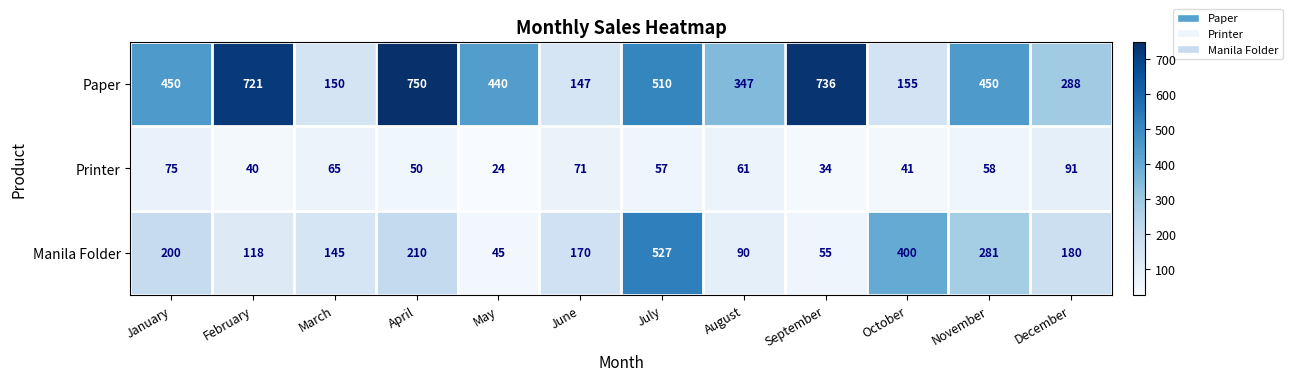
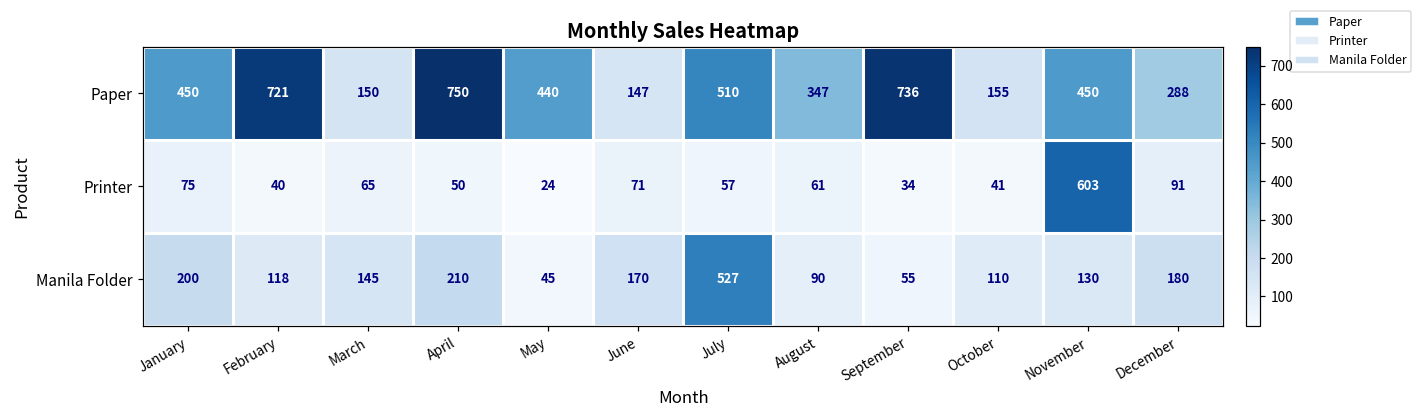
  {
    "Paper": {
      "January": 450,
      "February": 721,
      "March": 150,
      "April": 750,
      "May": 440,
      "June": 147,
      "July": 510,
      "August": 347,
      "September": 736,
      "October": 155,
      "November": 450,
      "December": 288
    },
    "Printer": {
      "January": 75,
      "February": 40,
      "March": 65,
      "April": 50,
      "May": 24,
      "June": 71,
      "July": 57,
      "August": 61,
      "September": 34,
      "October": 41,
-     "November": 58,
+     "November": 603,
      "December": 91
    },
    "Manila Folder": {
      "January": 200,
      "February": 118,
      "March": 145,
      "April": 210,
      "May": 45,
      "June": 170,
      "July": 527,
      "August": 90,
      "September": 55,
-     "October": 400,
-     "November": 281,
+     "October": 110,
+     "November": 130,
      "December": 180
    }
  }
